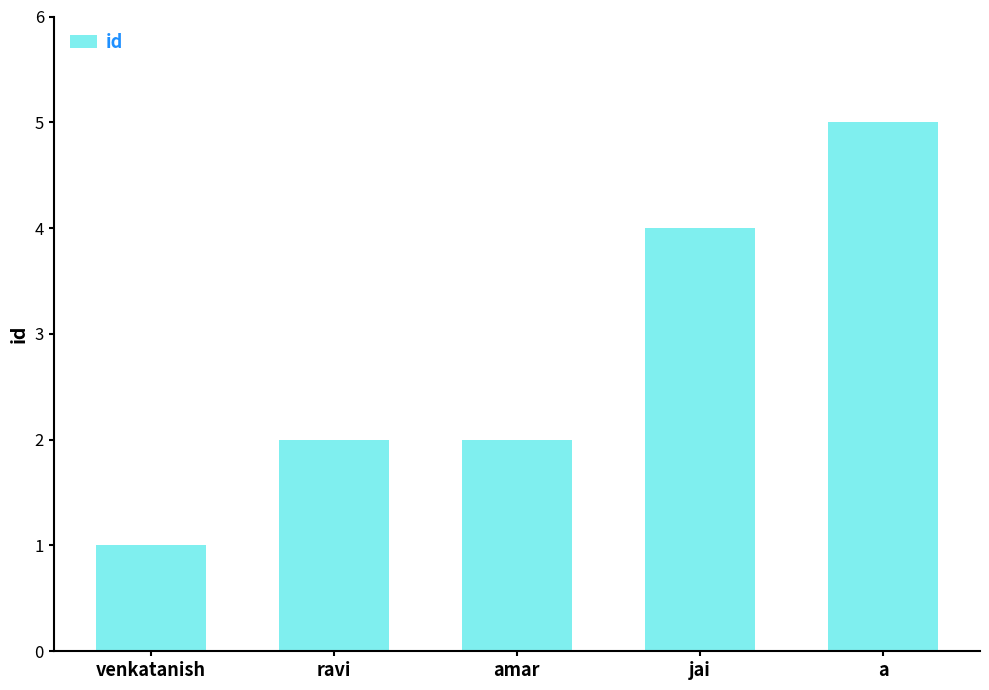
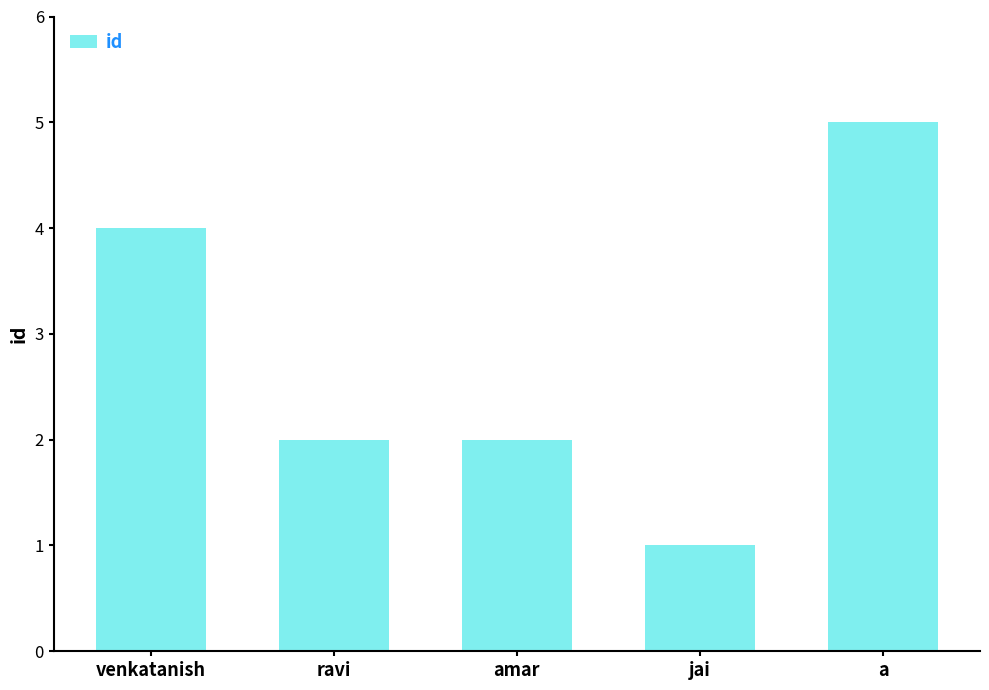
  {
-   "venkatanish": 1,
+   "venkatanish": 4,
    "ravi": 2,
    "amar": 2,
-   "jai": 4,
+   "jai": 1,
    "a": 5
  }
